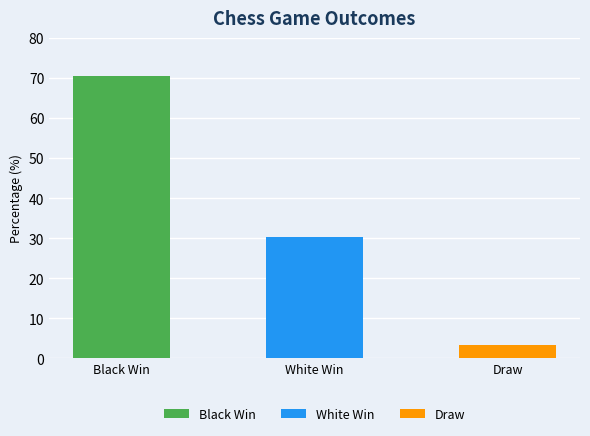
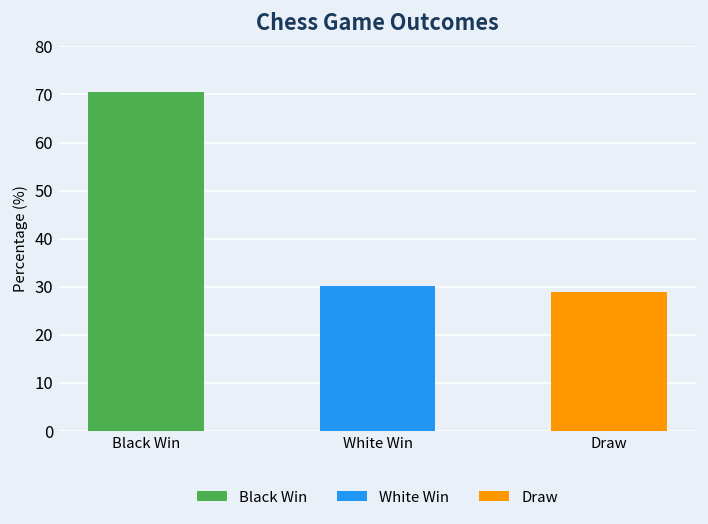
  {
    "Black Win": 71,
    "White Win": 30,
-   "Draw": 3
+   "Draw": 29
  }
